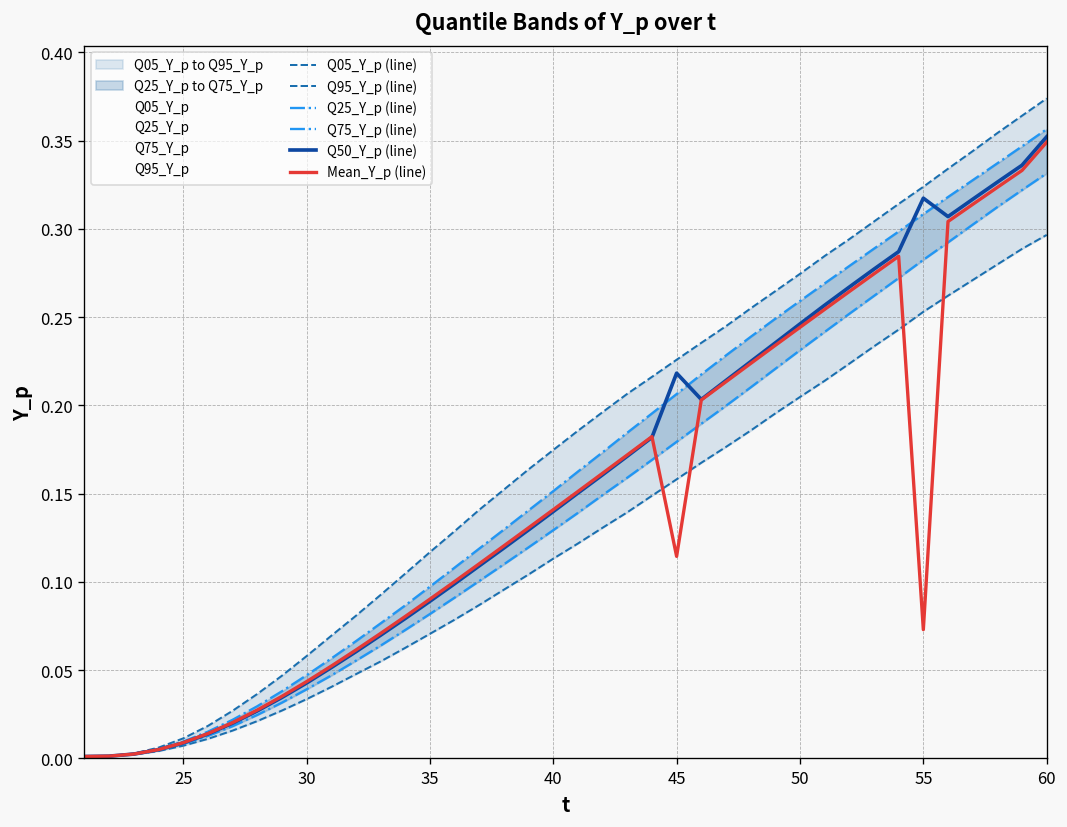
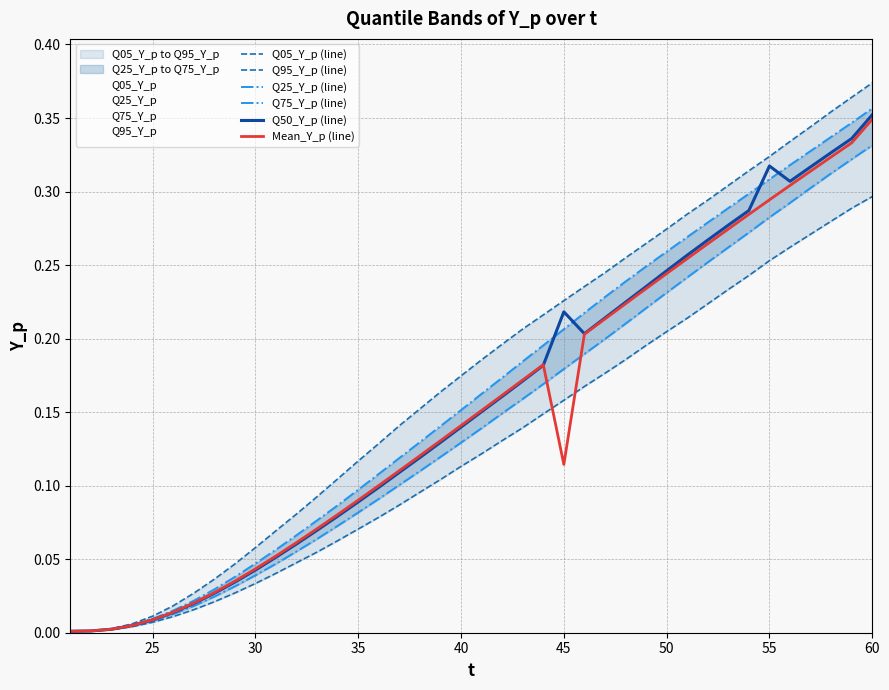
  {
    "Q50_Y_p (line)": {
      "45": 0.218,
      "50": 0.246,
      "55": 0.317,
      "60": 0.352
    },
    "Mean_Y_p (line)": {
      "45": 0.114,
      "50": 0.244,
-     "55": 0.073,
+     "55": 0.294,
      "60": 0.349
    }
  }
